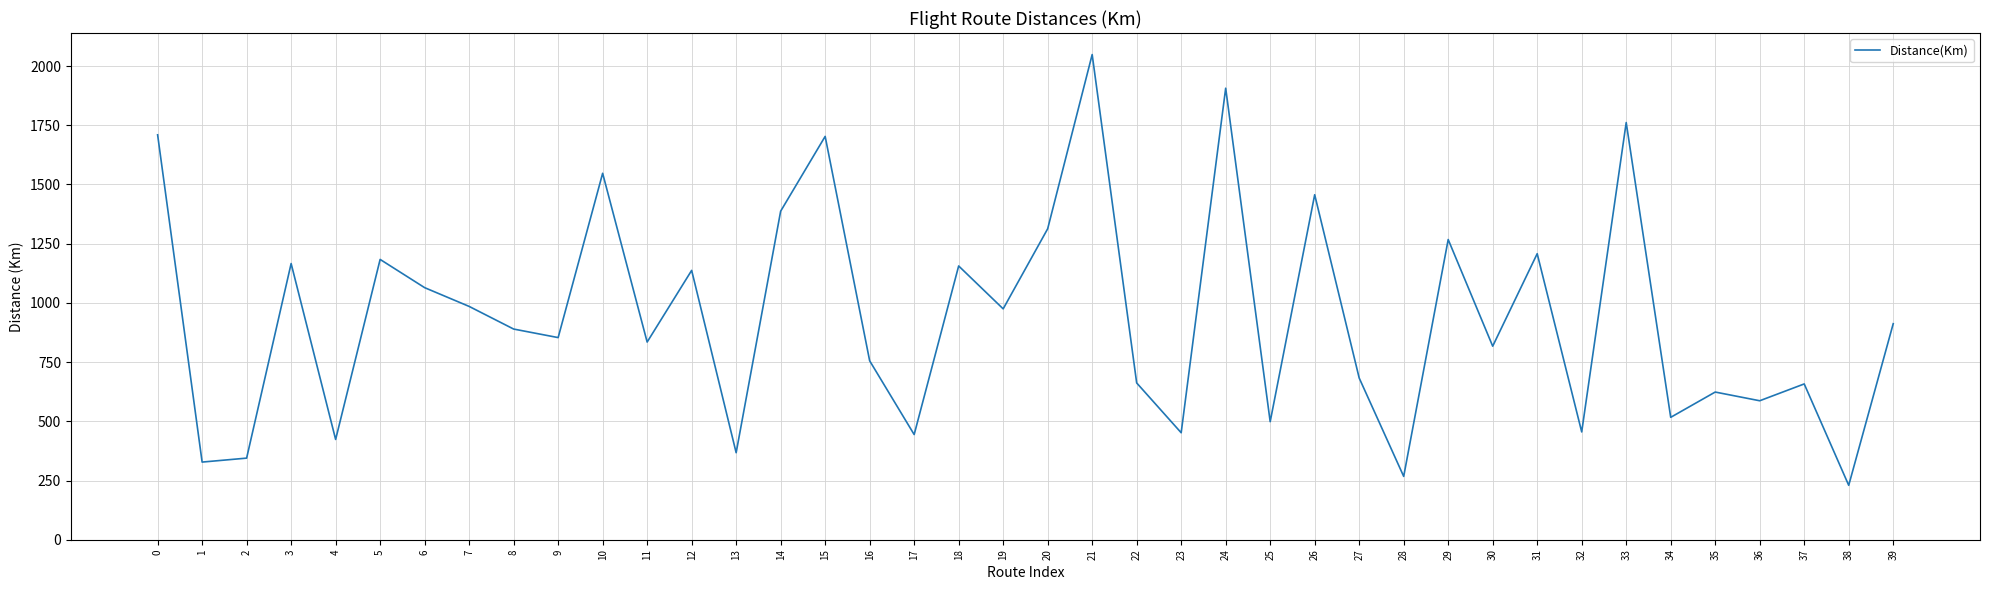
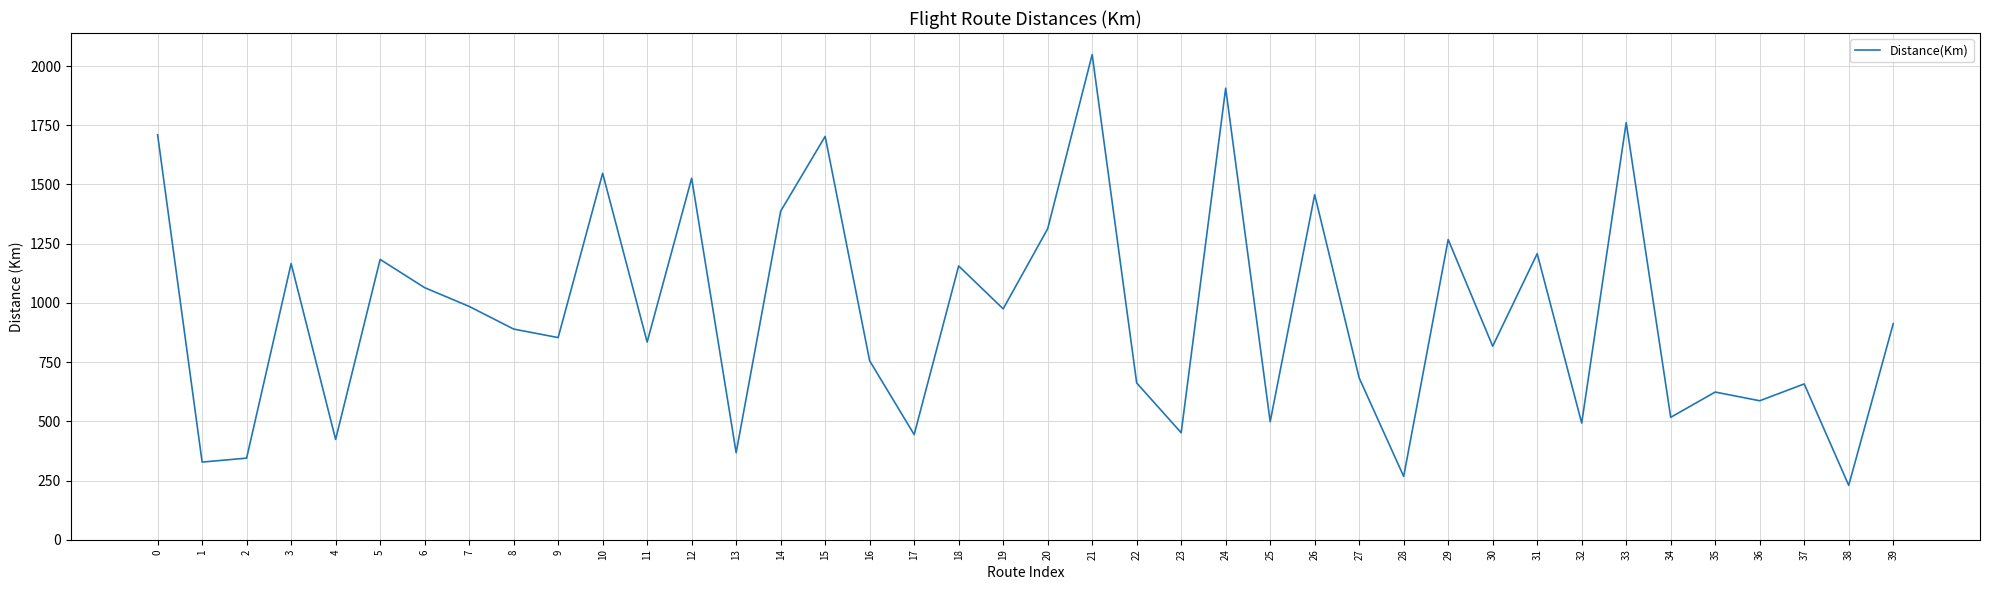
  {
    "0": 1710,
    "1": 330,
    "2": 340,
    "3": 1170,
    "4": 420,
    "5": 1180,
    "6": 1060,
    "7": 990,
    "8": 890,
    "9": 850,
    "10": 1550,
    "11": 830,
-   "12": 1140,
+   "12": 1530,
    "13": 370,
    "14": 1390,
    "15": 1700,
    "16": 760,
    "17": 440,
    "18": 1160,
    "19": 970,
    "20": 1310,
    "21": 2050,
    "22": 660,
    "23": 450,
    "24": 1910,
    "25": 500,
    "26": 1460,
    "27": 680,
    "28": 270,
    "29": 1270,
    "30": 820,
    "31": 1210,
-   "32": 460,
+   "32": 490,
    "33": 1760,
    "34": 520,
    "35": 620,
    "36": 590,
    "37": 660,
    "38": 230,
    "39": 910
  }
